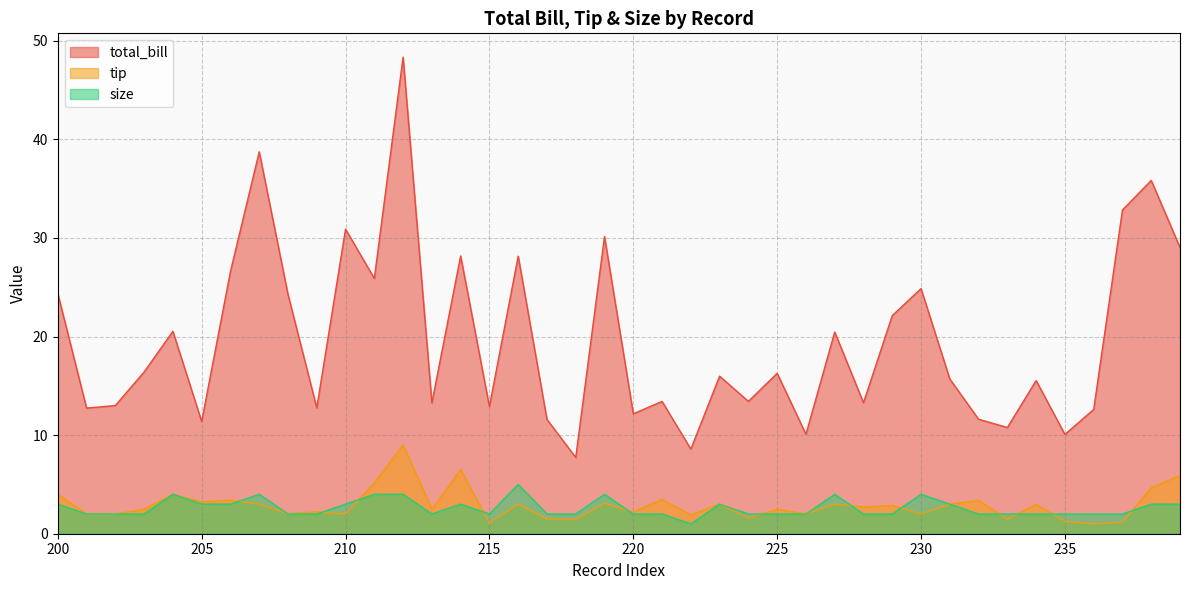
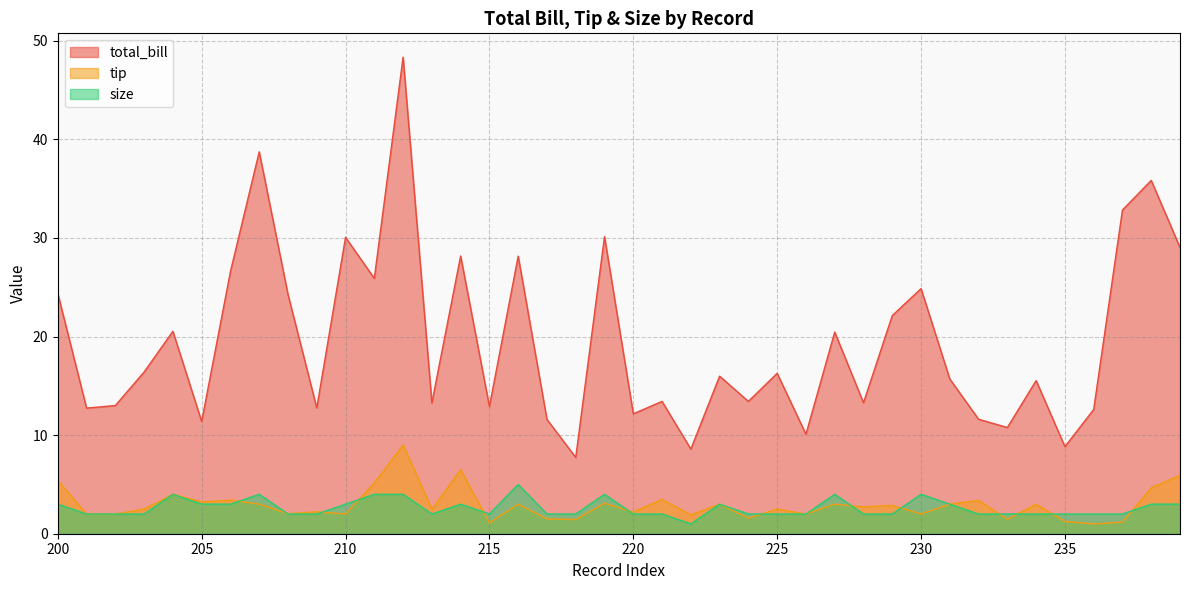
  {
    "total_bill": {
      "200": 24,
      "205": 11,
-     "210": 31,
+     "210": 30,
      "215": 13,
      "220": 12,
      "225": 16,
      "230": 25,
-     "235": 10
+     "235": 9
    },
    "tip": {
-     "200": 4,
+     "200": 5,
      "210": 2,
      "215": 1,
      "225": 3,
      "230": 2,
      "235": 1
    },
    "size": {
      "200": 3,
      "210": 3,
      "215": 2,
      "225": 2,
      "230": 4,
      "235": 2
    }
  }
